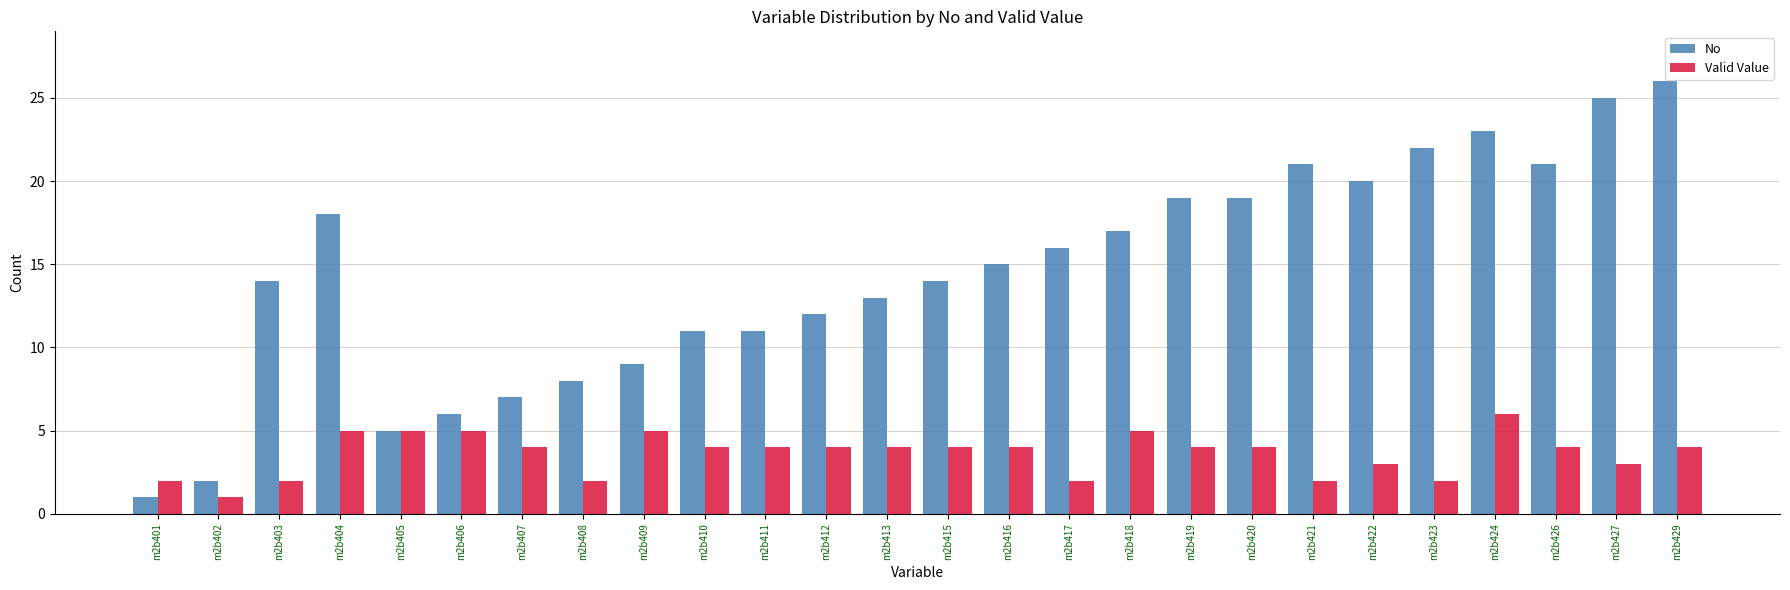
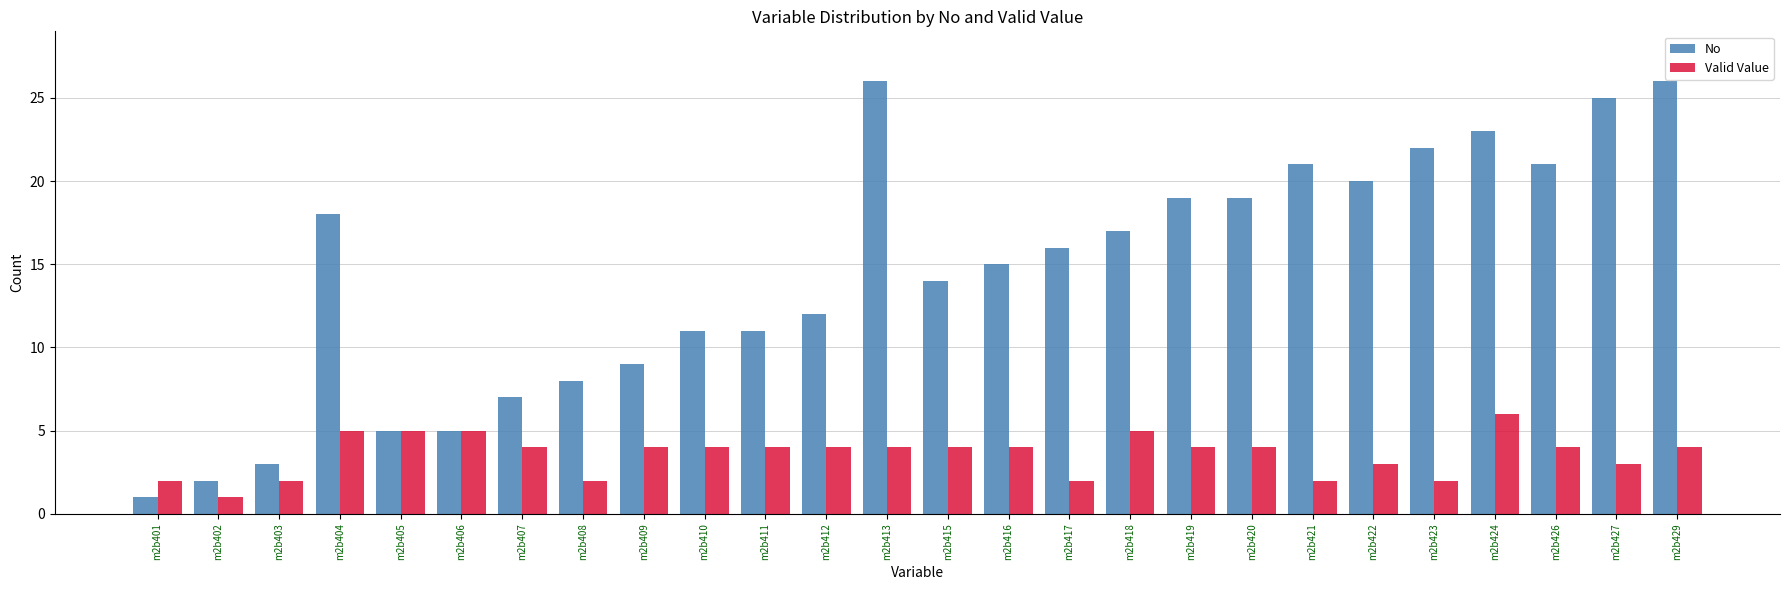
  {
    "No": {
      "m2b401": 1,
      "m2b402": 2,
-     "m2b403": 14,
+     "m2b403": 3,
      "m2b404": 18,
      "m2b405": 5,
-     "m2b406": 6,
+     "m2b406": 5,
      "m2b407": 7,
      "m2b408": 8,
      "m2b409": 9,
      "m2b410": 11,
      "m2b411": 11,
      "m2b412": 12,
-     "m2b413": 13,
+     "m2b413": 26,
      "m2b415": 14,
      "m2b416": 15,
      "m2b417": 16,
      "m2b418": 17,
      "m2b419": 19,
      "m2b420": 19,
      "m2b421": 21,
      "m2b422": 20,
      "m2b423": 22,
      "m2b424": 23,
      "m2b426": 21,
      "m2b427": 25,
      "m2b429": 26
    },
    "Valid Value": {
      "m2b401": 2,
      "m2b402": 1,
      "m2b403": 2,
      "m2b404": 5,
      "m2b405": 5,
      "m2b406": 5,
      "m2b407": 4,
      "m2b408": 2,
-     "m2b409": 5,
+     "m2b409": 4,
      "m2b410": 4,
      "m2b411": 4,
      "m2b412": 4,
      "m2b413": 4,
      "m2b415": 4,
      "m2b416": 4,
      "m2b417": 2,
      "m2b418": 5,
      "m2b419": 4,
      "m2b420": 4,
      "m2b421": 2,
      "m2b422": 3,
      "m2b423": 2,
      "m2b424": 6,
      "m2b426": 4,
      "m2b427": 3,
      "m2b429": 4
    }
  }
